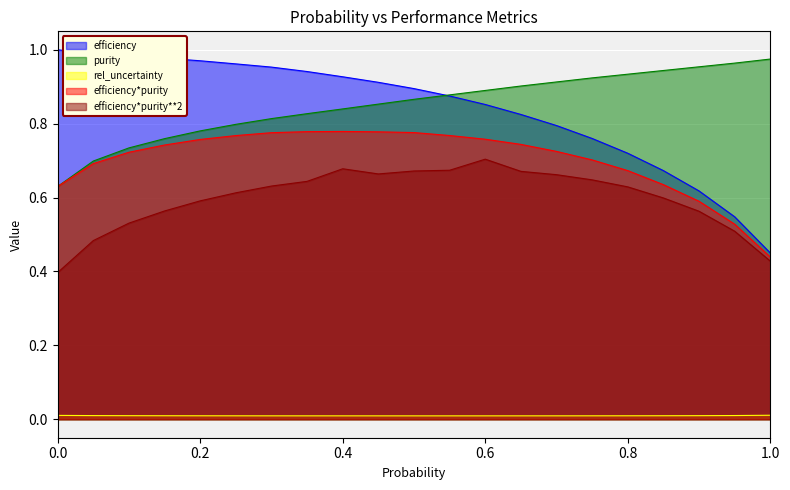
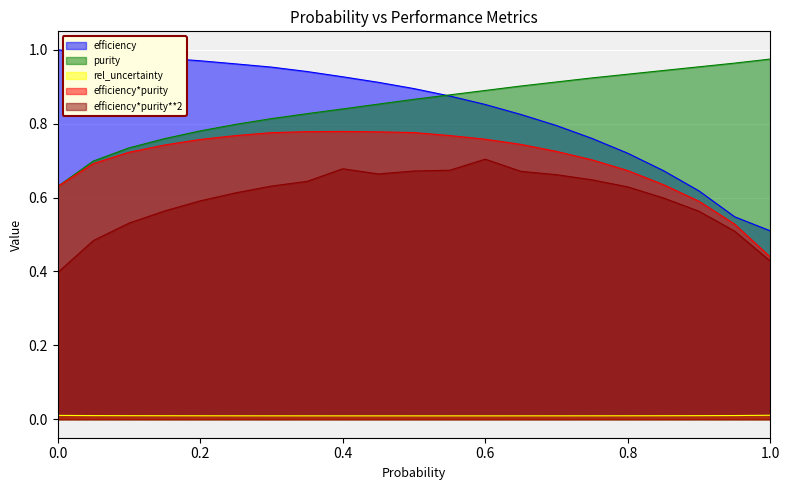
  {
    "efficiency": {
      "0.0": 1.00,
      "0.2": 0.97,
      "0.4": 0.93,
      "0.6": 0.85,
      "0.8": 0.72,
-     "1.0": 0.45
+     "1.0": 0.51
    },
    "purity": {
      "0.2": 0.78,
      "0.4": 0.84,
      "0.6": 0.89,
      "0.8": 0.93,
      "1.0": 0.98
    },
    "rel_uncertainty": {
      "0.0": 0.01,
      "0.2": 0.01,
      "0.4": 0.01,
      "0.6": 0.01,
      "0.8": 0.01,
      "1.0": 0.01
    },
    "efficiency*purity": {
      "0.2": 0.76,
      "0.4": 0.78,
      "0.6": 0.76,
      "0.8": 0.67,
      "1.0": 0.44
    },
    "efficiency*purity**2": {
      "0.0": 0.40,
      "0.2": 0.59,
      "0.4": 0.68,
      "0.6": 0.70,
      "0.8": 0.63,
      "1.0": 0.43
    }
  }
